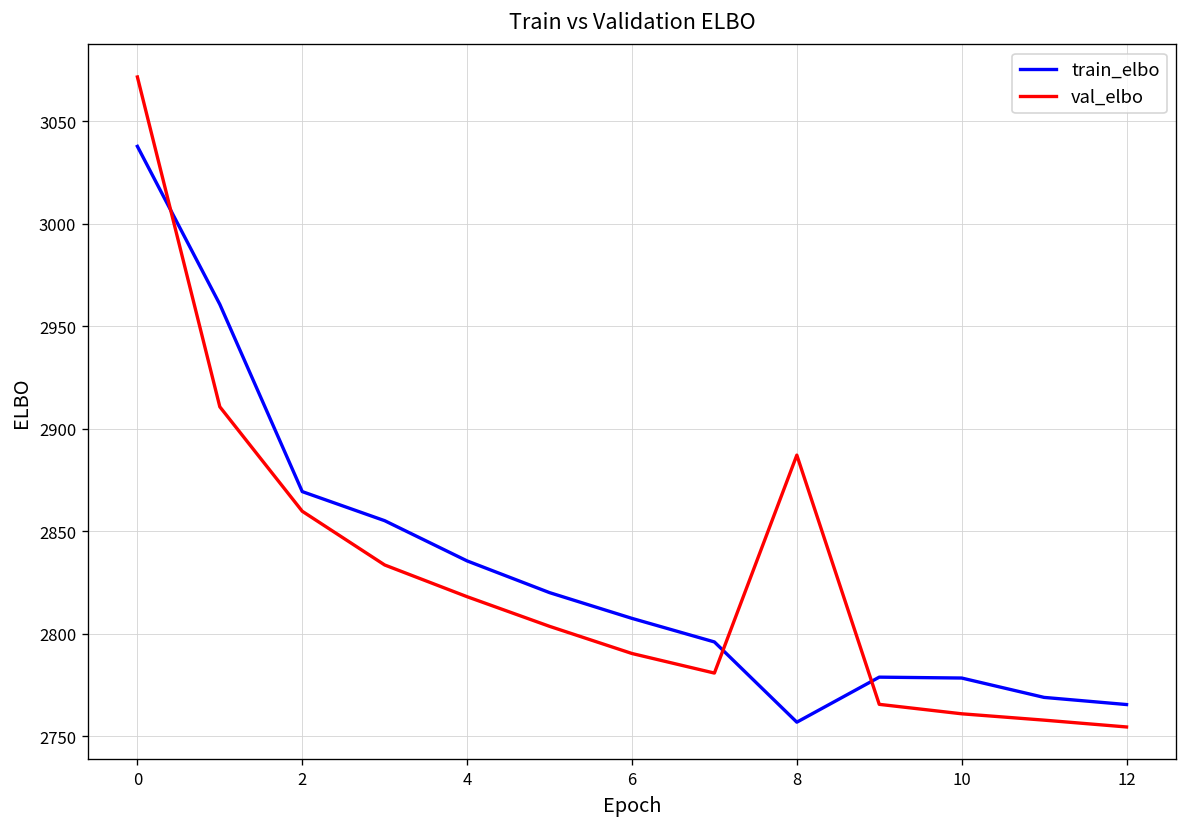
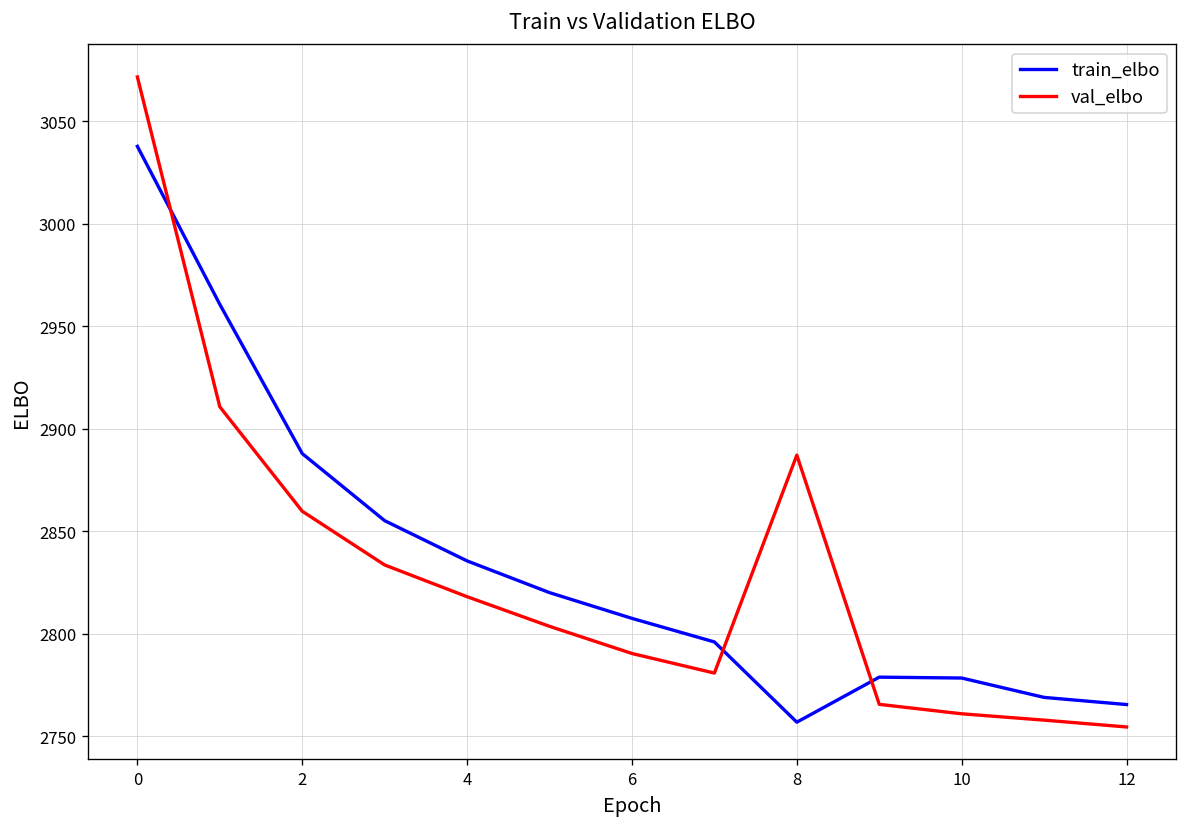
  {
    "train_elbo": {
      "0": 3038,
-     "2": 2869,
+     "2": 2888,
      "4": 2835,
      "6": 2807,
      "8": 2757,
      "10": 2778,
      "12": 2765
    },
    "val_elbo": {
      "0": 3072,
      "2": 2860,
      "4": 2818,
      "6": 2790,
      "8": 2887,
      "10": 2761,
      "12": 2754
    }
  }
